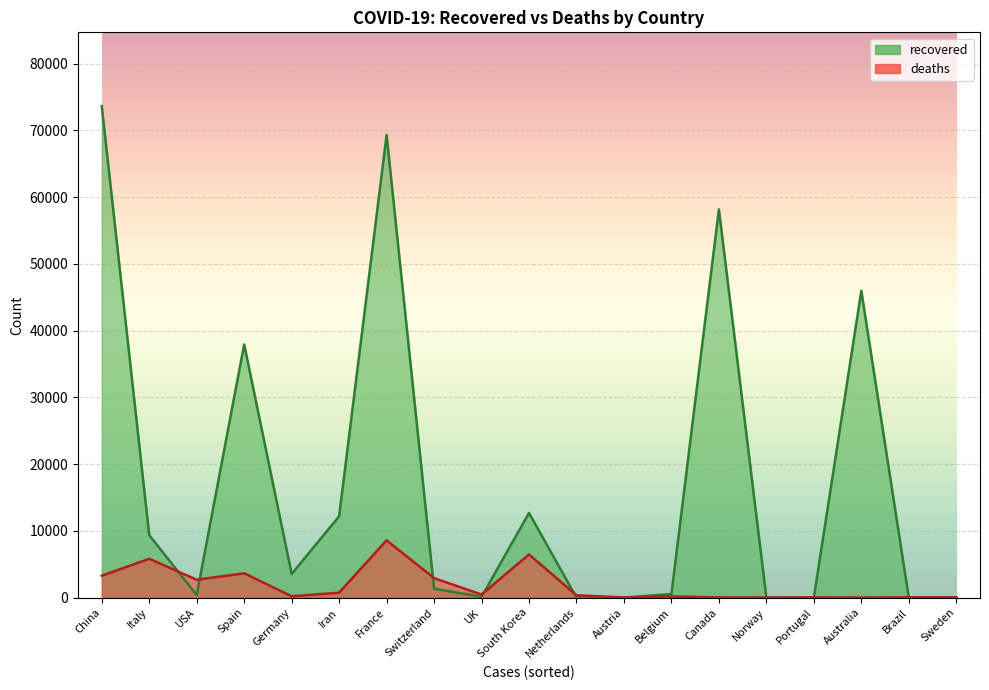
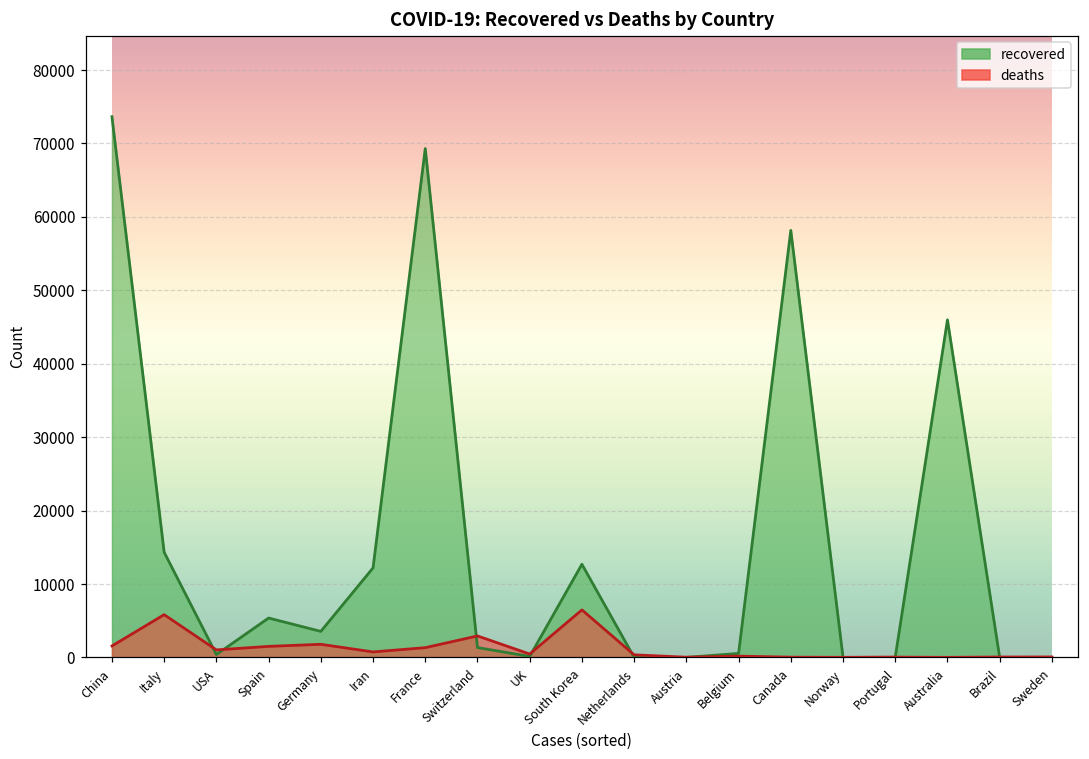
  {
    "recovered": {
      "China": 74000,
-     "Italy": 9000,
+     "Italy": 14000,
      "USA": 0,
-     "Spain": 38000,
+     "Spain": 5000,
      "Germany": 4000,
      "Iran": 12000,
      "France": 69000,
      "Switzerland": 1000,
      "South Korea": 13000,
      "Canada": 58000,
      "Australia": 46000
    },
    "deaths": {
-     "China": 3000,
+     "China": 2000,
      "Italy": 6000,
-     "USA": 3000,
-     "Spain": 4000,
-     "Germany": 0,
+     "USA": 1000,
+     "Spain": 2000,
+     "Germany": 2000,
      "Iran": 1000,
-     "France": 9000,
+     "France": 1000,
      "Switzerland": 3000,
      "South Korea": 6000,
      "Canada": 0,
      "Australia": 0
    }
  }
